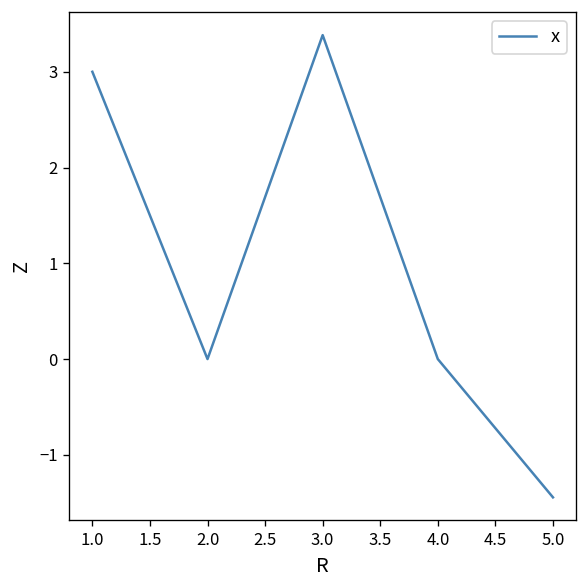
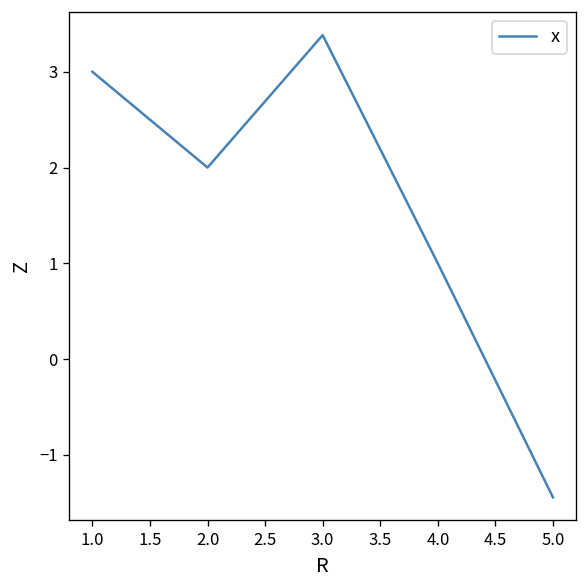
  {
    "1.0": 3,
-   "2.0": 0,
+   "2.0": 2,
    "3.0": 3.4,
-   "4.0": 0,
+   "4.0": 1,
    "5.0": -1.4
  }
